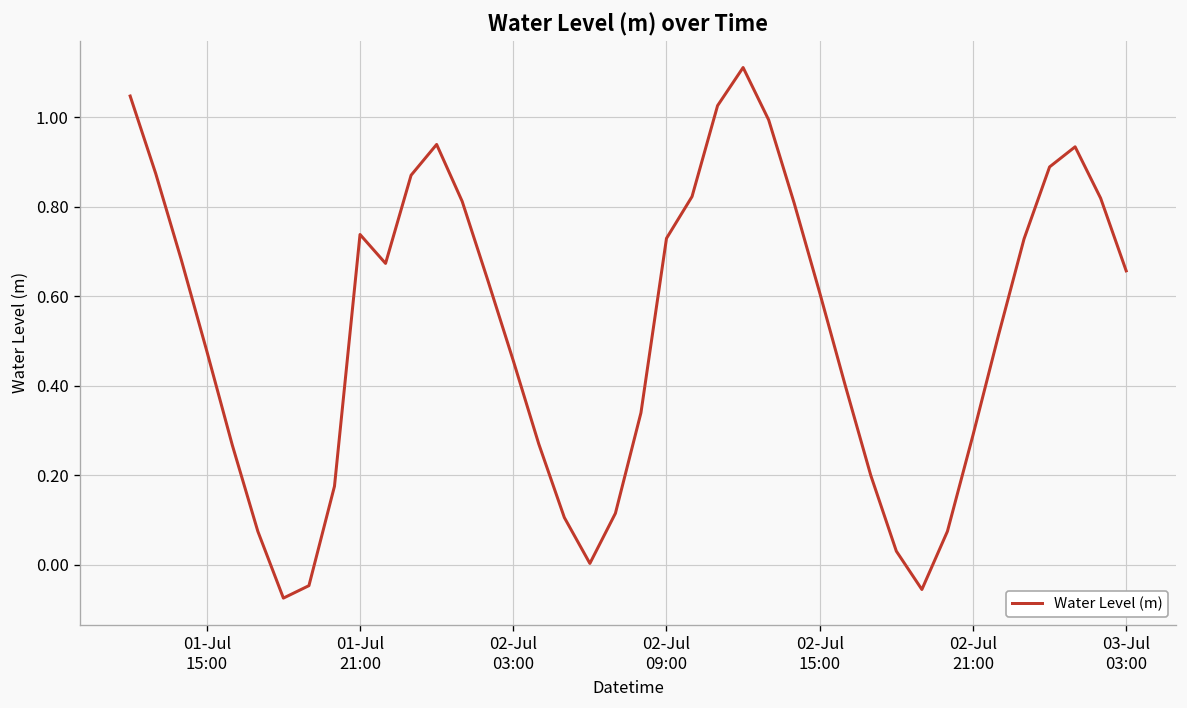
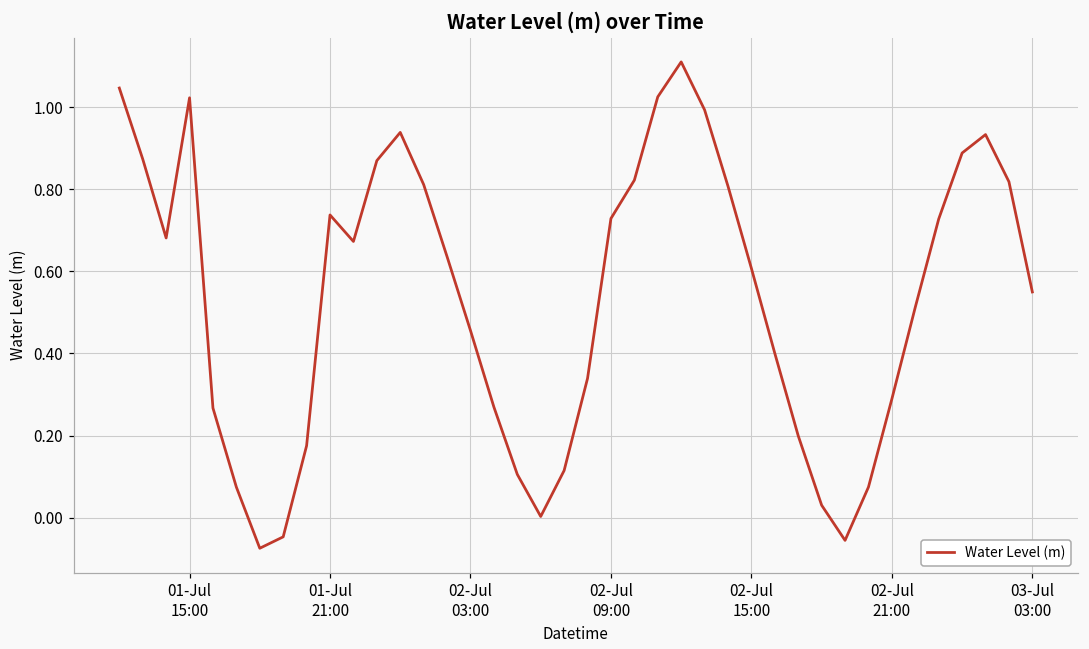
  {
-   "01-Jul 15:00": 0.48,
+   "01-Jul 15:00": 1.02,
    "01-Jul 21:00": 0.74,
    "02-Jul 03:00": 0.46,
    "02-Jul 09:00": 0.73,
    "02-Jul 15:00": 0.61,
    "02-Jul 21:00": 0.29,
-   "03-Jul 03:00": 0.66
+   "03-Jul 03:00": 0.55
  }
